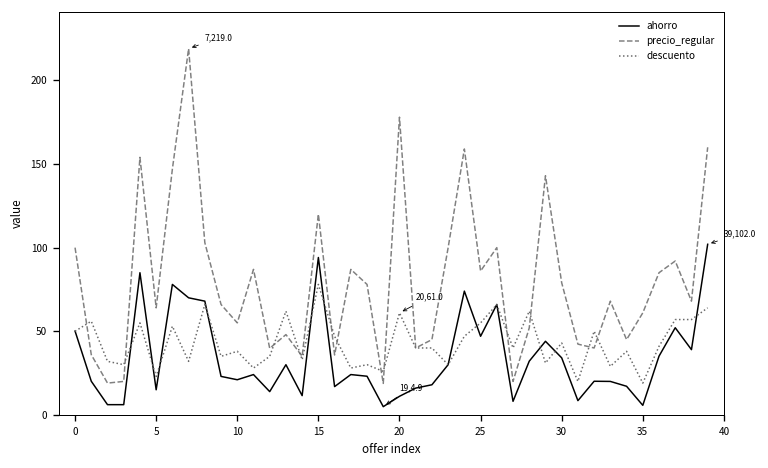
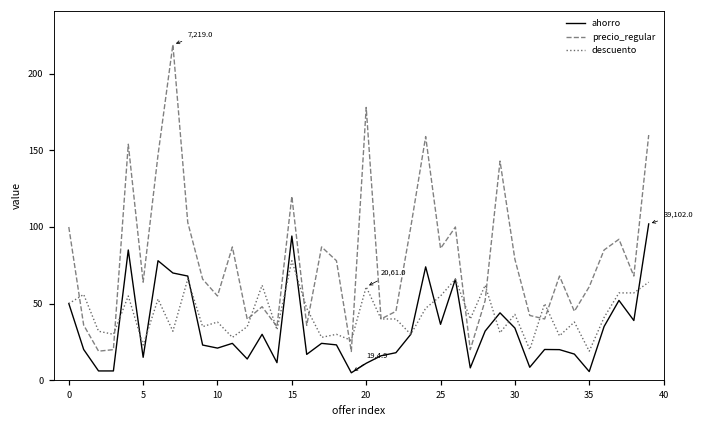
  {
    "ahorro": {
      "5": 15,
      "10": 21,
      "15": 94,
-     "25": 47,
+     "25": 37,
      "30": 34,
      "35": 6
    }
  }
